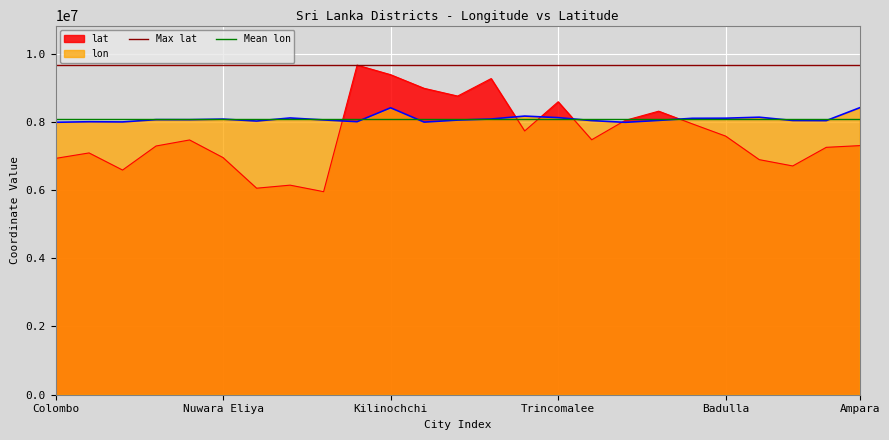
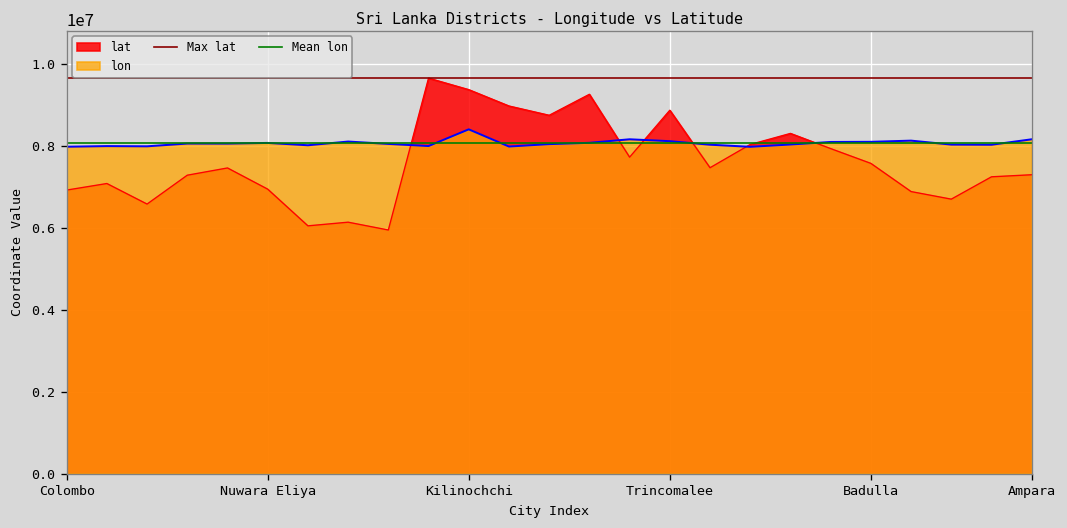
  {
    "lat": {
      "Colombo": 6900000,
      "Nuwara Eliya": 6900000,
      "Kilinochchi": 9400000,
-     "Trincomalee": 8600000,
+     "Trincomalee": 8900000,
      "Badulla": 7600000,
      "Ampara": 7300000
    },
    "lon": {
      "Colombo": 8000000,
      "Nuwara Eliya": 8100000,
      "Kilinochchi": 8400000,
      "Trincomalee": 8100000,
      "Badulla": 8100000,
-     "Ampara": 8400000
+     "Ampara": 8200000
    }
  }
